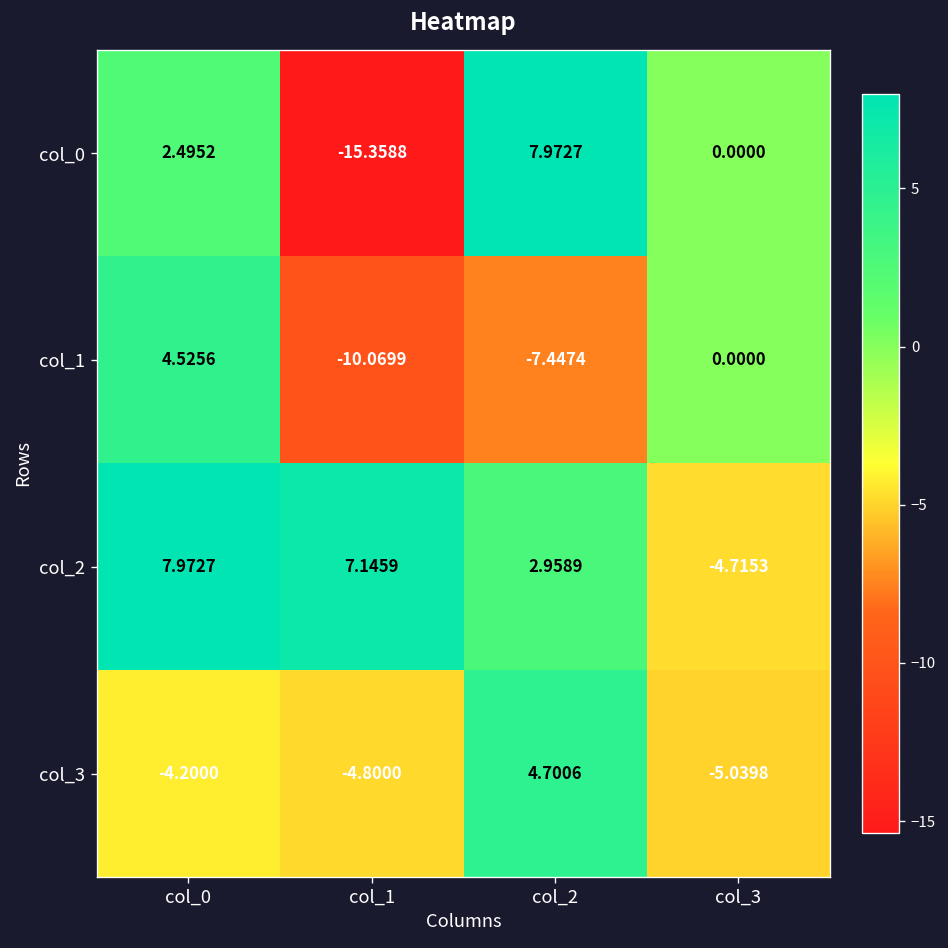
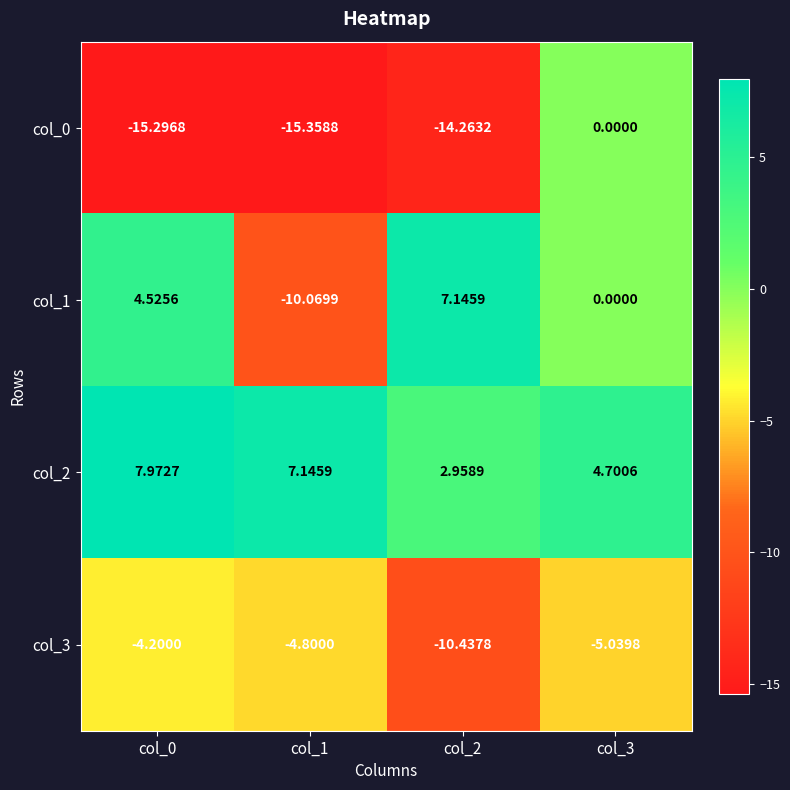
  {
    "col_0": {
-     "col_0": 2.4952,
+     "col_0": -15.2968,
      "col_1": -15.3588,
-     "col_2": 7.9727,
+     "col_2": -14.2632,
      "col_3": 0.0000
    },
    "col_1": {
      "col_0": 4.5256,
      "col_1": -10.0699,
-     "col_2": -7.4474,
+     "col_2": 7.1459,
      "col_3": 0.0000
    },
    "col_2": {
      "col_0": 7.9727,
      "col_1": 7.1459,
      "col_2": 2.9589,
-     "col_3": -4.7153
+     "col_3": 4.7006
    },
    "col_3": {
      "col_0": -4.2000,
      "col_1": -4.8000,
-     "col_2": 4.7006,
+     "col_2": -10.4378,
      "col_3": -5.0398
    }
  }
